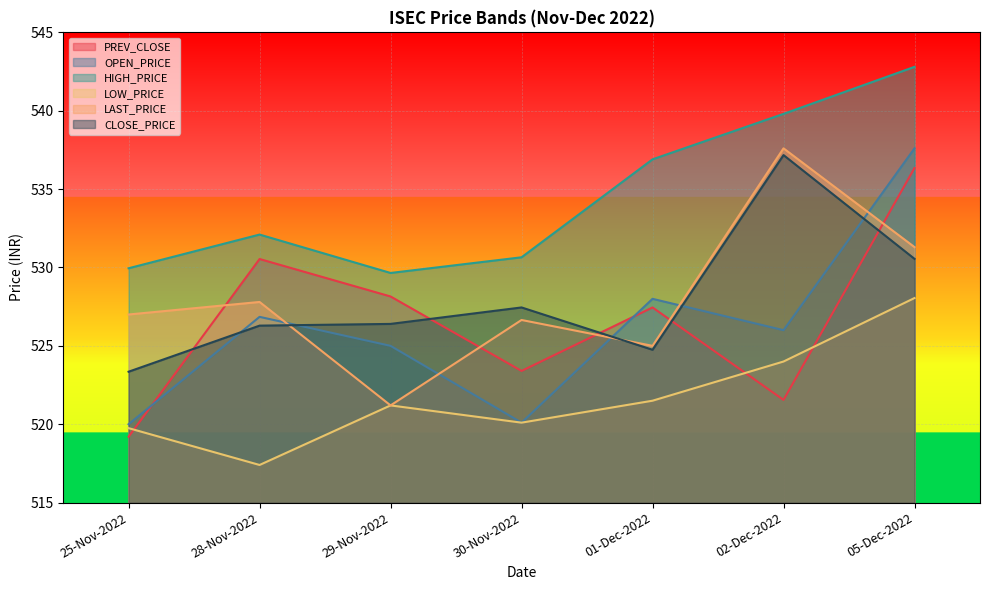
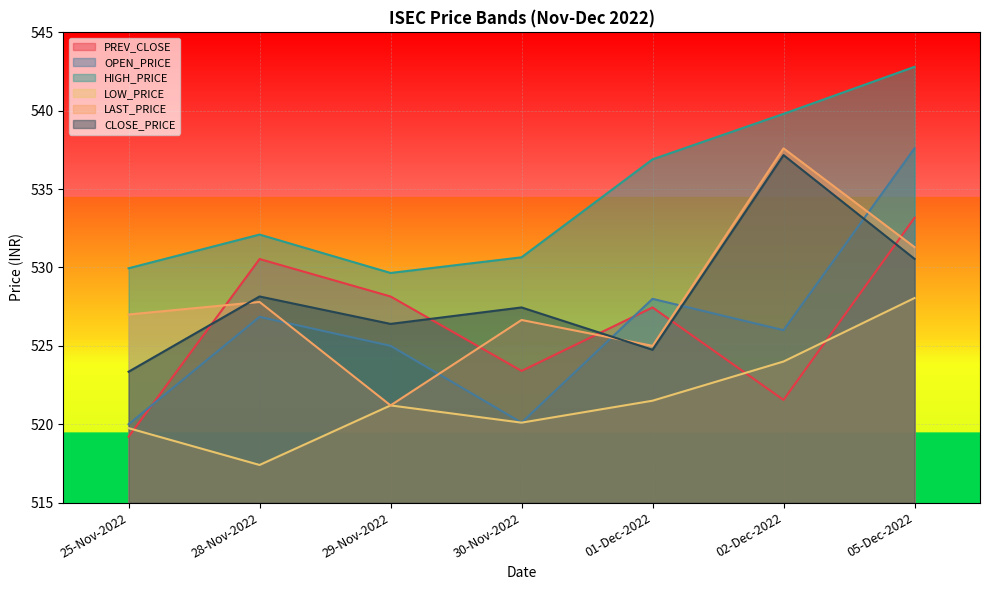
  {
    "PREV_CLOSE": {
      "25-Nov-2022": 519.2,
      "28-Nov-2022": 530.5,
      "29-Nov-2022": 528.2,
      "30-Nov-2022": 523.4,
      "01-Dec-2022": 527.5,
      "02-Dec-2022": 521.6,
-     "05-Dec-2022": 536.4
+     "05-Dec-2022": 533.2
    },
    "CLOSE_PRICE": {
      "25-Nov-2022": 523.4,
-     "28-Nov-2022": 526.3,
+     "28-Nov-2022": 528.2,
      "29-Nov-2022": 526.4,
      "30-Nov-2022": 527.5,
      "01-Dec-2022": 524.8,
      "02-Dec-2022": 537.2,
      "05-Dec-2022": 530.6
    }
  }
